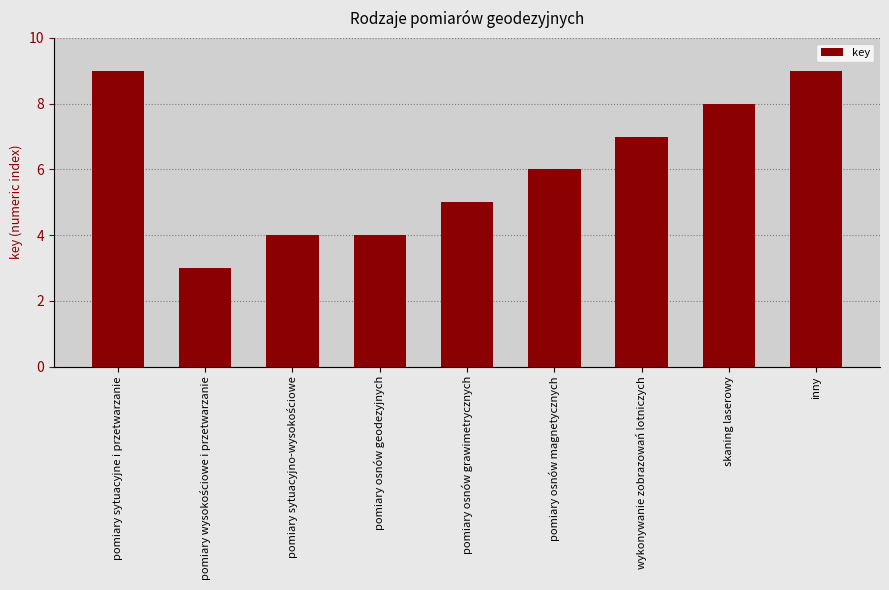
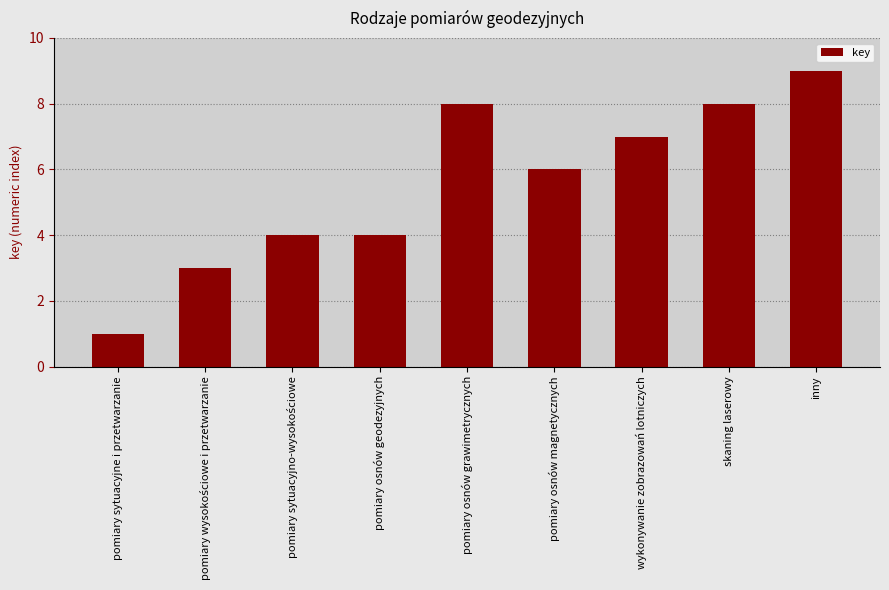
  {
-   "pomiary sytuacyjne i przetwarzanie": 9,
+   "pomiary sytuacyjne i przetwarzanie": 1,
    "pomiary wysokościowe i przetwarzanie": 3,
    "pomiary sytuacyjno-wysokościowe": 4,
    "pomiary osnów geodezyjnych": 4,
-   "pomiary osnów grawimetrycznych": 5,
+   "pomiary osnów grawimetrycznych": 8,
    "pomiary osnów magnetycznych": 6,
    "wykonywanie zobrazowań lotniczych": 7,
    "skaning laserowy": 8,
    "inny": 9
  }
